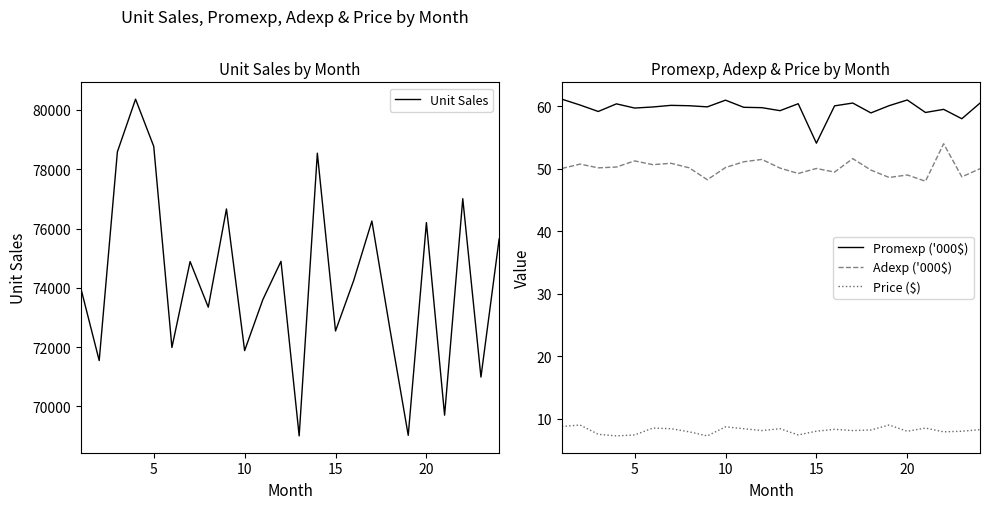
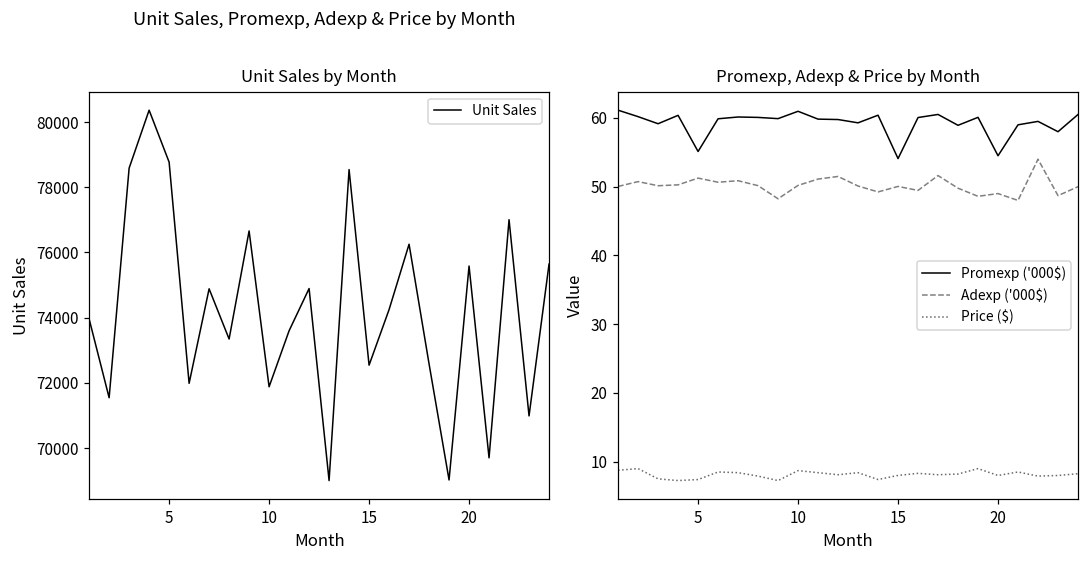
  {
    "Unit Sales by Month": {
      "5": 78800,
      "10": 71900,
      "15": 72500,
-     "20": 76200
+     "20": 75600
    },
    "Promexp, Adexp & Price by Month": {
      "Promexp ('000$)": {
-       "5": 60,
+       "5": 55,
        "10": 61,
        "15": 54,
-       "20": 61
+       "20": 55
      }
    }
  }
